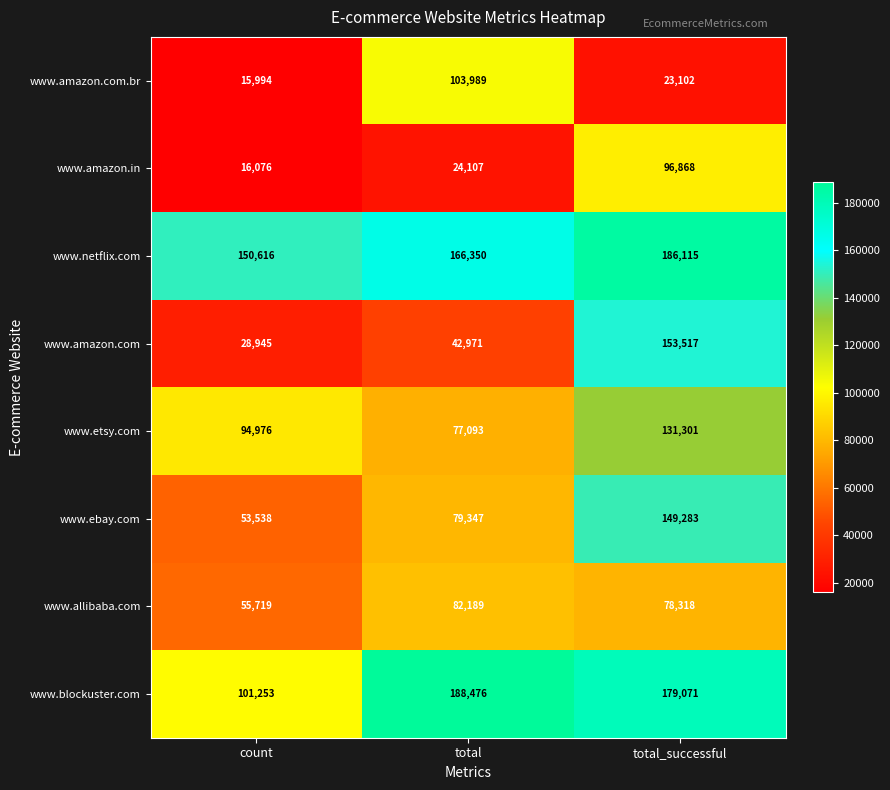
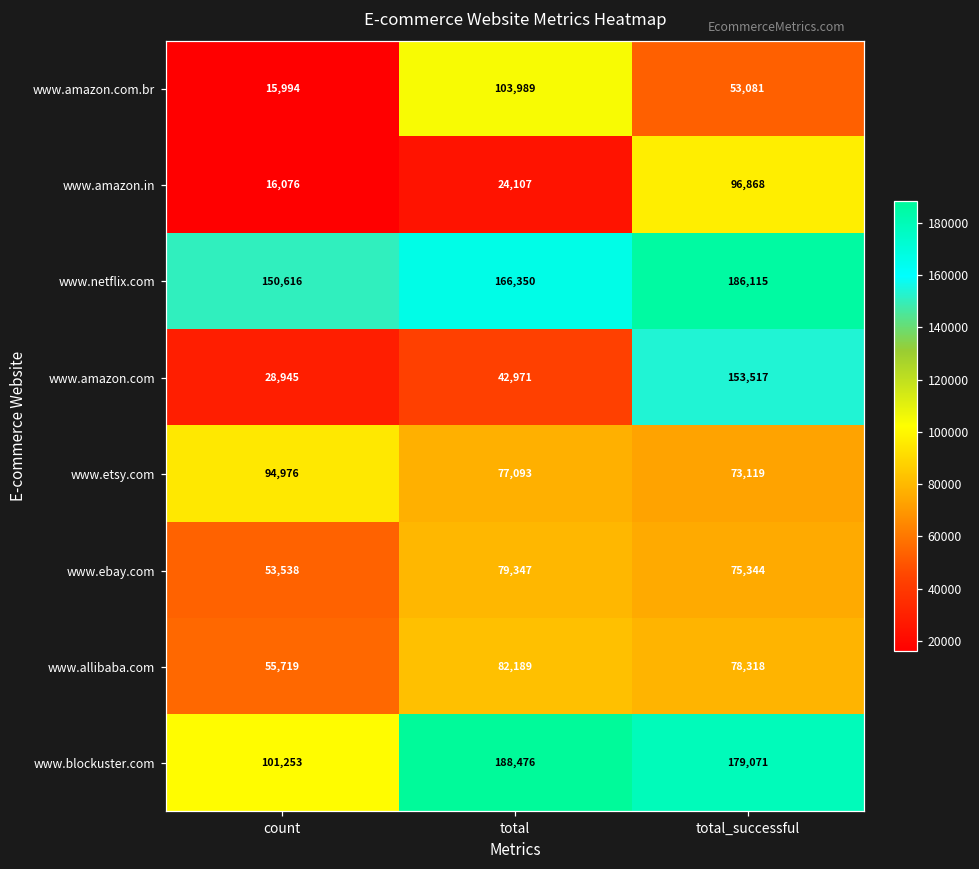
  {
    "www.amazon.com.br": {
      "count": "15,994",
      "total": "103,989",
-     "total_successful": "23,102"
+     "total_successful": "53,081"
    },
    "www.amazon.in": {
      "count": "16,076",
      "total": "24,107",
      "total_successful": "96,868"
    },
    "www.netflix.com": {
      "count": "150,616",
      "total": "166,350",
      "total_successful": "186,115"
    },
    "www.amazon.com": {
      "count": "28,945",
      "total": "42,971",
      "total_successful": "153,517"
    },
    "www.etsy.com": {
      "count": "94,976",
      "total": "77,093",
-     "total_successful": "131,301"
+     "total_successful": "73,119"
    },
    "www.ebay.com": {
      "count": "53,538",
      "total": "79,347",
-     "total_successful": "149,283"
+     "total_successful": "75,344"
    },
    "www.allibaba.com": {
      "count": "55,719",
      "total": "82,189",
      "total_successful": "78,318"
    },
    "www.blockuster.com": {
      "count": "101,253",
      "total": "188,476",
      "total_successful": "179,071"
    }
  }
